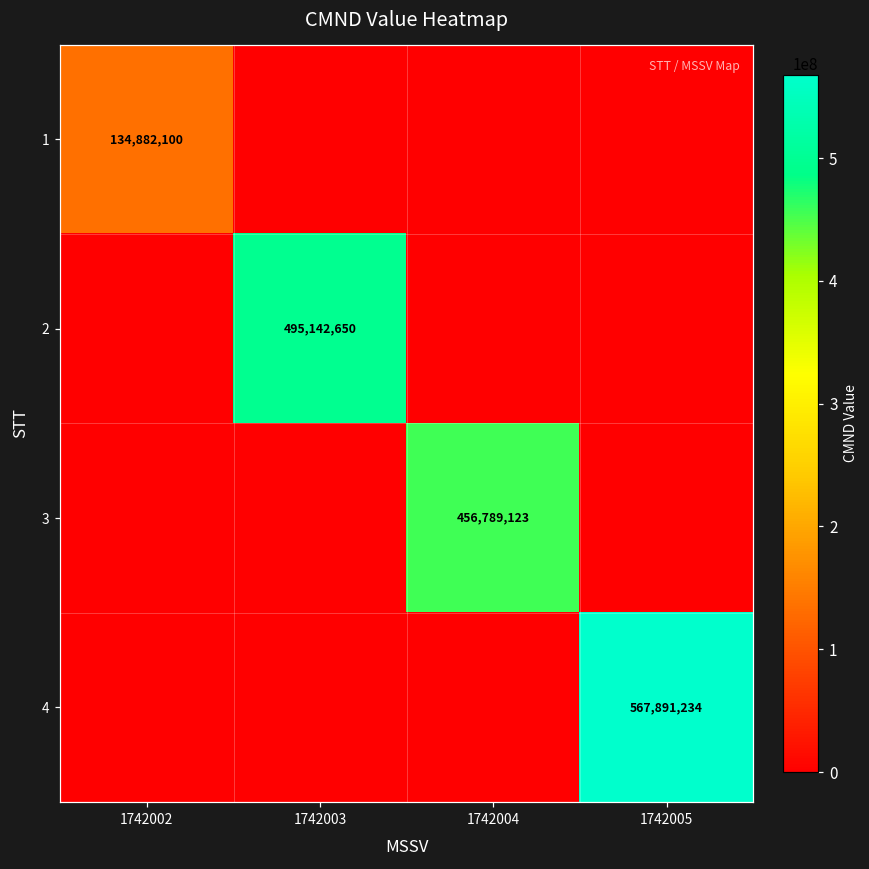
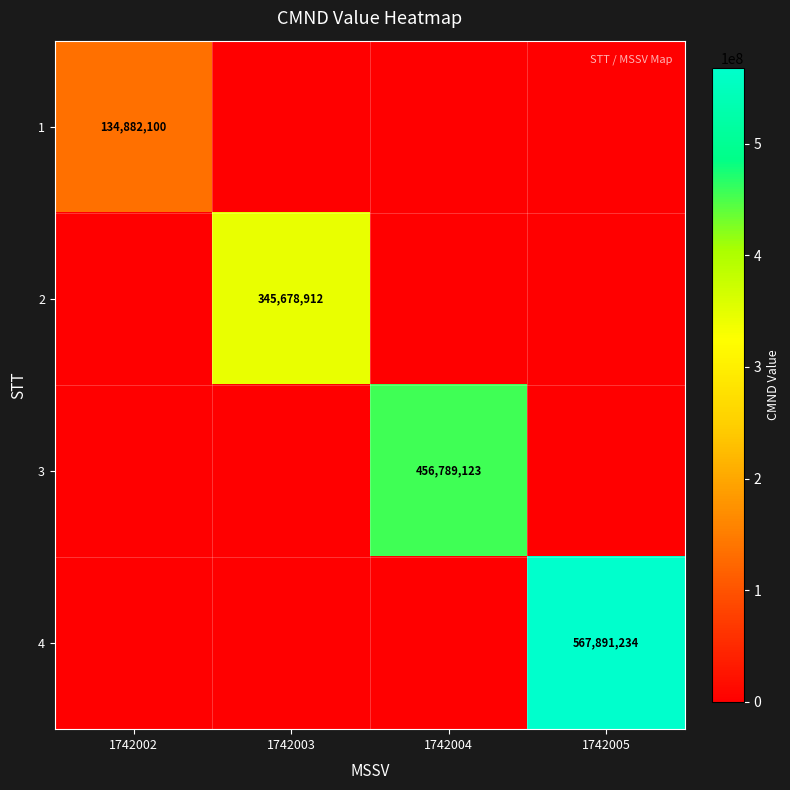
  {
    "1": {
      "1742002": "134,882,100"
    },
    "2": {
-     "1742003": "495,142,650"
+     "1742003": "345,678,912"
    },
    "3": {
      "1742004": "456,789,123"
    },
    "4": {
      "1742005": "567,891,234"
    }
  }
